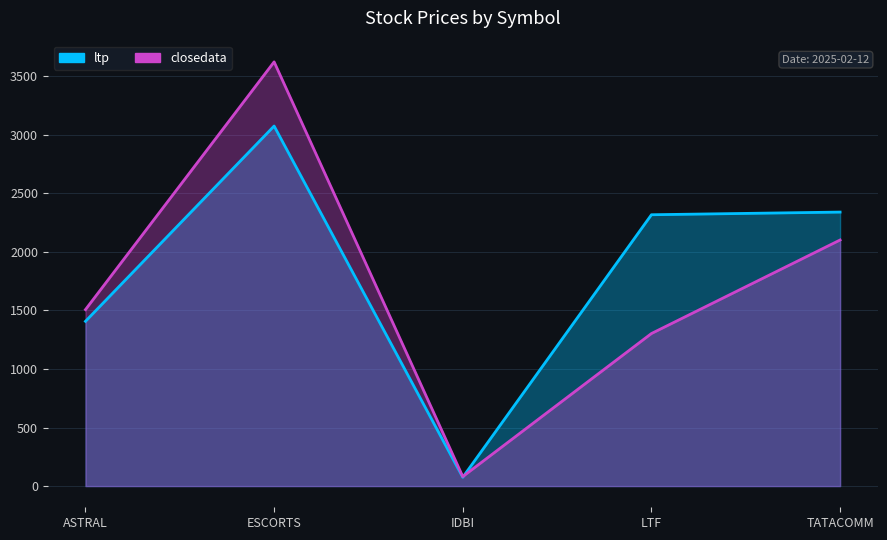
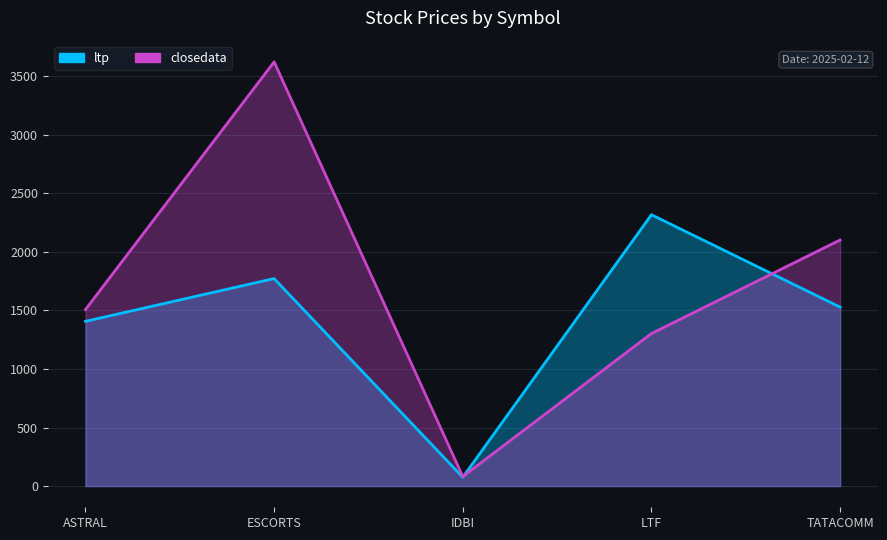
  {
    "ltp": {
      "ASTRAL": 1410,
-     "ESCORTS": 3080,
+     "ESCORTS": 1770,
      "LTF": 2320,
-     "TATACOMM": 2340
+     "TATACOMM": 1530
    },
    "closedata": {
      "ASTRAL": 1510,
      "ESCORTS": 3620,
      "LTF": 1300,
      "TATACOMM": 2100
    }
  }
